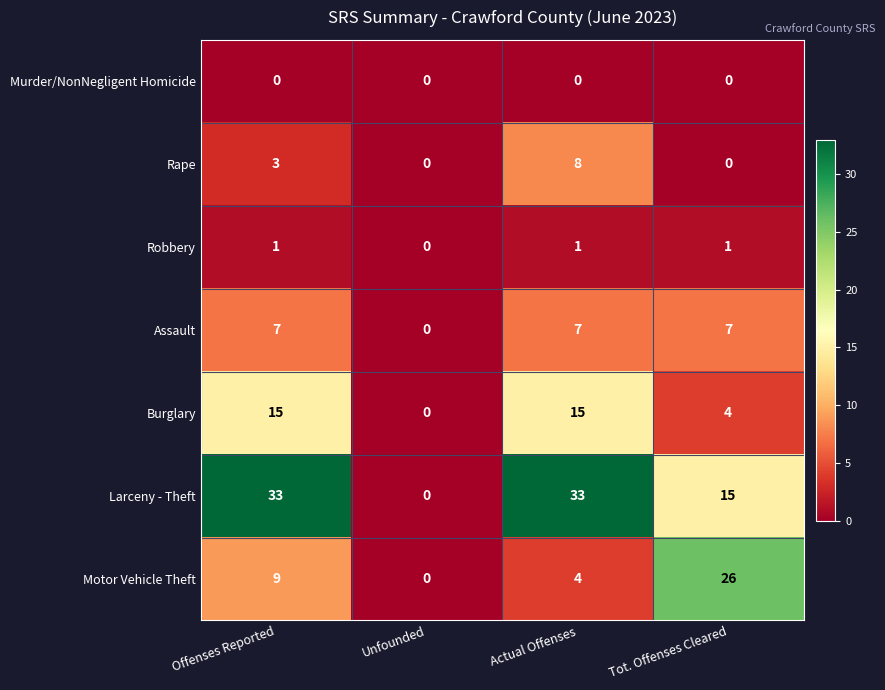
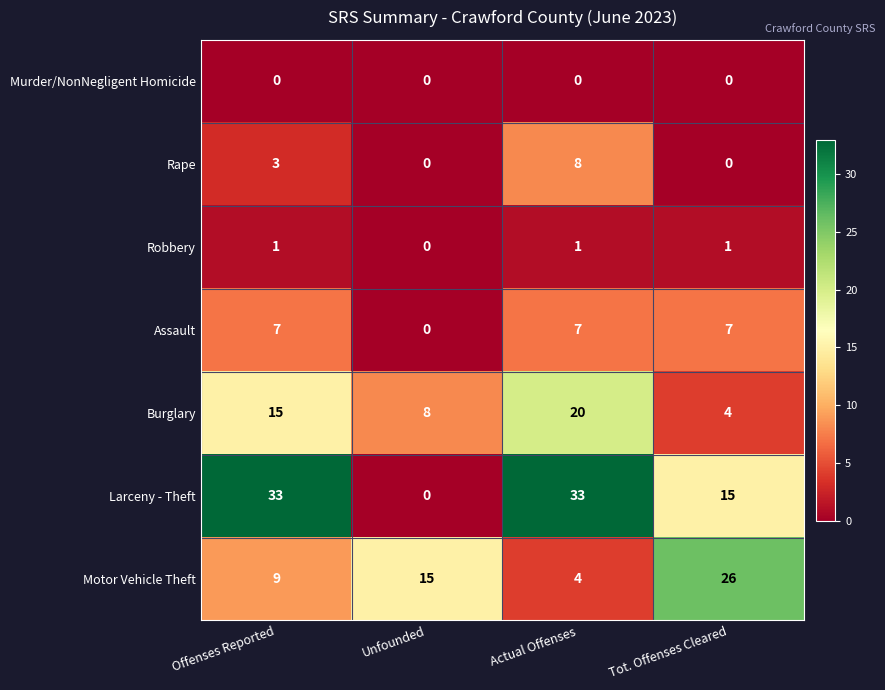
  {
    "Murder/NonNegligent Homicide": {
      "Offenses Reported": 0,
      "Unfounded": 0,
      "Actual Offenses": 0,
      "Tot. Offenses Cleared": 0
    },
    "Rape": {
      "Offenses Reported": 3,
      "Unfounded": 0,
      "Actual Offenses": 8,
      "Tot. Offenses Cleared": 0
    },
    "Robbery": {
      "Offenses Reported": 1,
      "Unfounded": 0,
      "Actual Offenses": 1,
      "Tot. Offenses Cleared": 1
    },
    "Assault": {
      "Offenses Reported": 7,
      "Unfounded": 0,
      "Actual Offenses": 7,
      "Tot. Offenses Cleared": 7
    },
    "Burglary": {
      "Offenses Reported": 15,
-     "Unfounded": 0,
-     "Actual Offenses": 15,
+     "Unfounded": 8,
+     "Actual Offenses": 20,
      "Tot. Offenses Cleared": 4
    },
    "Larceny - Theft": {
      "Offenses Reported": 33,
      "Unfounded": 0,
      "Actual Offenses": 33,
      "Tot. Offenses Cleared": 15
    },
    "Motor Vehicle Theft": {
      "Offenses Reported": 9,
-     "Unfounded": 0,
+     "Unfounded": 15,
      "Actual Offenses": 4,
      "Tot. Offenses Cleared": 26
    }
  }
